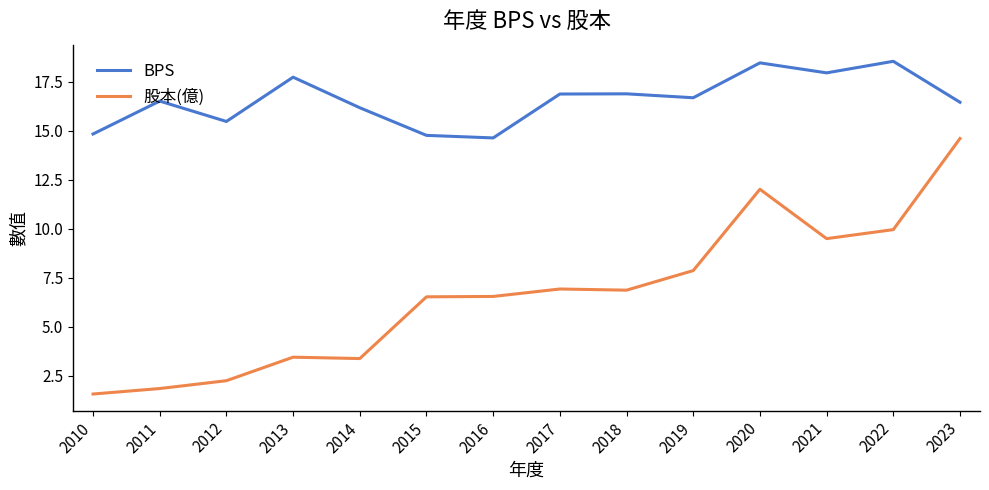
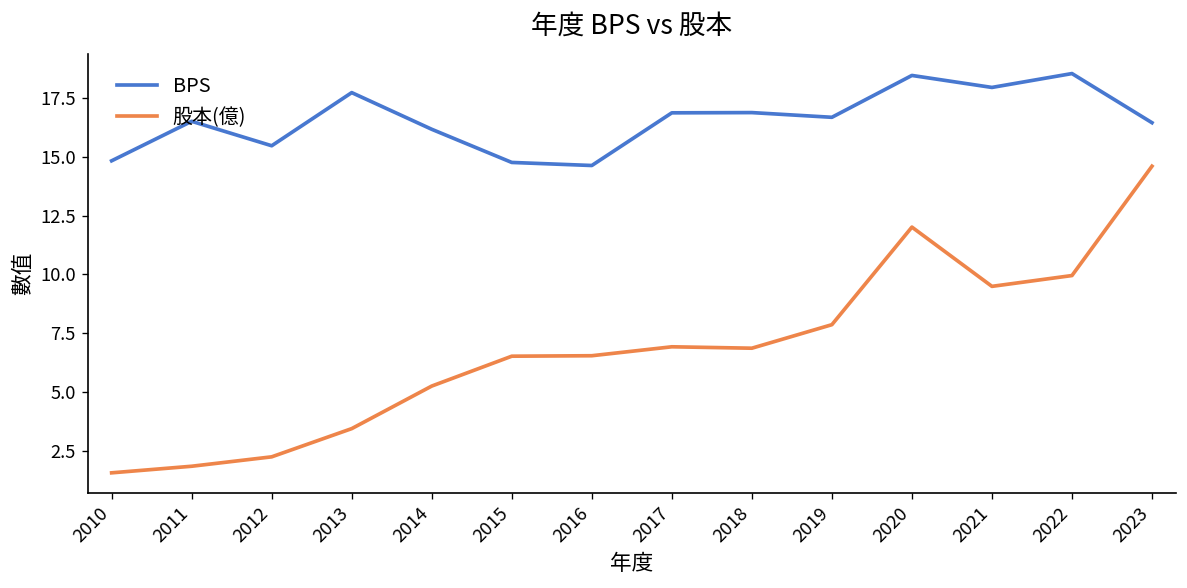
  {
    "BPS": {
      "2010": 14.8,
      "2011": 16.5,
      "2012": 15.5,
      "2013": 17.7,
      "2014": 16.2,
      "2015": 14.8,
      "2016": 14.6,
      "2017": 16.9,
      "2018": 16.9,
      "2019": 16.7,
      "2020": 18.5,
      "2021": 18.0,
      "2022": 18.5,
      "2023": 16.5
    },
    "股本(億)": {
      "2010": 1.6,
      "2011": 1.8,
      "2012": 2.2,
      "2013": 3.4,
-     "2014": 3.4,
+     "2014": 5.3,
      "2015": 6.5,
      "2016": 6.5,
      "2017": 6.9,
      "2018": 6.9,
      "2019": 7.9,
      "2020": 12.0,
      "2021": 9.5,
      "2022": 10.0,
      "2023": 14.6
    }
  }
